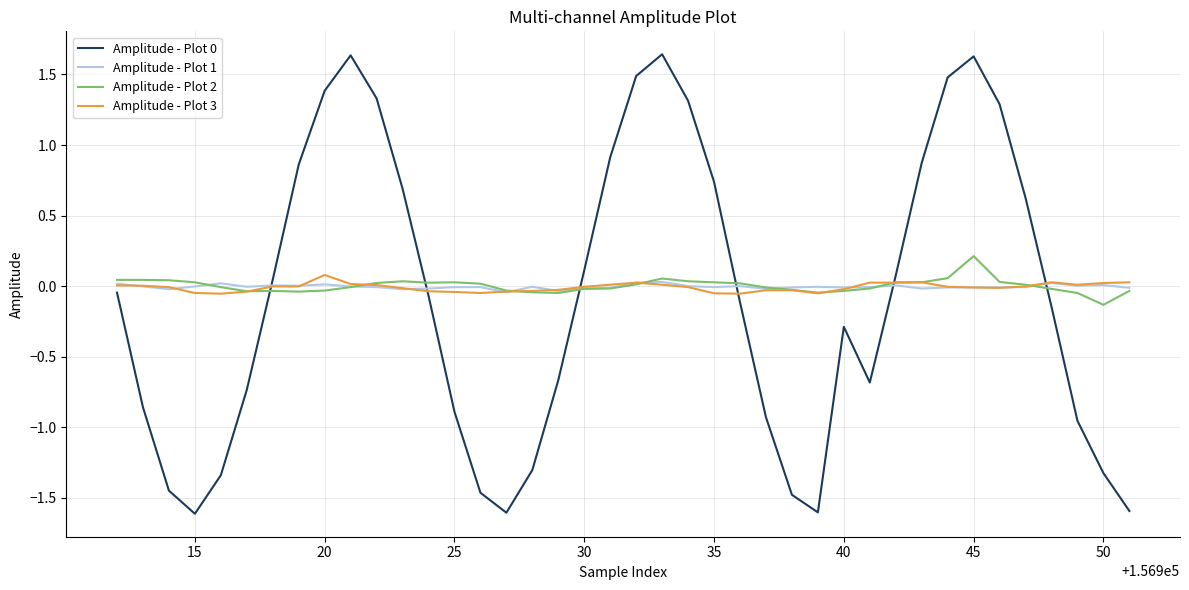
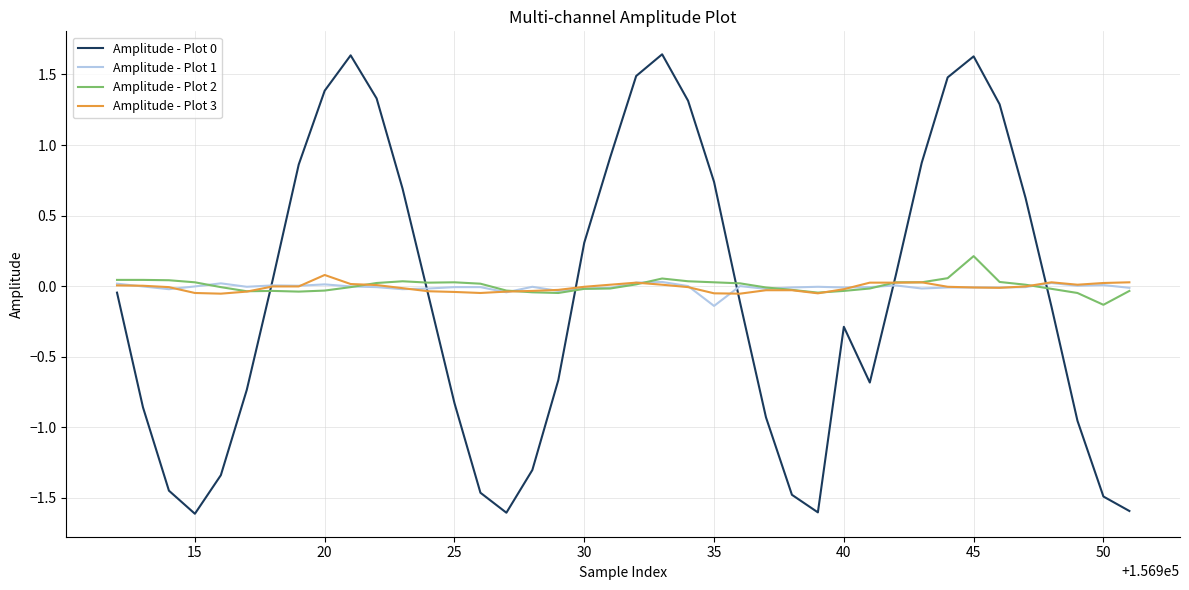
  {
    "Amplitude - Plot 0": {
      "15": -1.61,
      "20": 1.38,
-     "25": -0.89,
-     "30": 0.11,
+     "25": -0.83,
+     "30": 0.31,
      "35": 0.74,
      "40": -0.29,
      "45": 1.63,
-     "50": -1.33
+     "50": -1.49
    },
    "Amplitude - Plot 1": {
      "15": 0.00,
      "20": 0.01,
      "25": -0.01,
-     "35": -0.01
+     "35": -0.14
    },
    "Amplitude - Plot 2": {
      "15": 0.03,
      "20": -0.03,
      "25": 0.03,
      "35": 0.03,
      "45": 0.21,
      "50": -0.13
    },
    "Amplitude - Plot 3": {
      "15": -0.05,
      "20": 0.08,
      "25": -0.04,
      "35": -0.05
    }
  }
